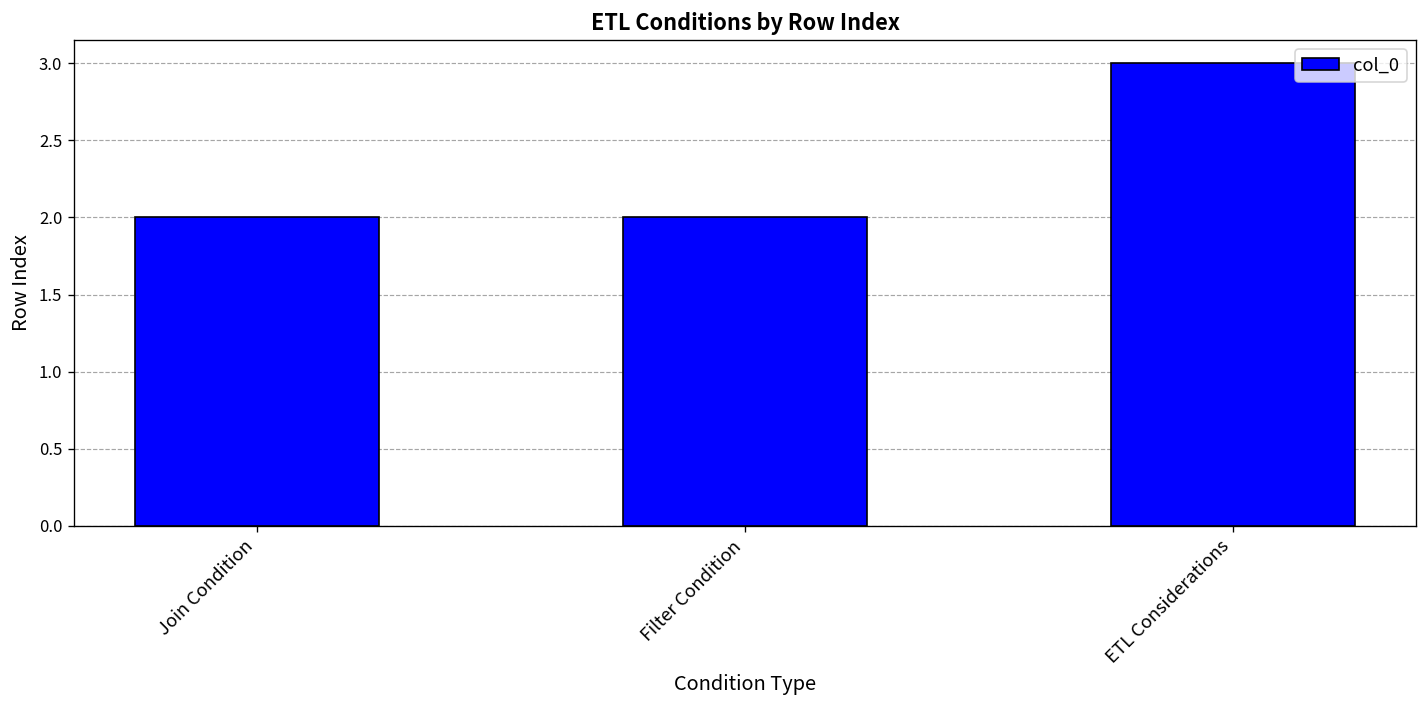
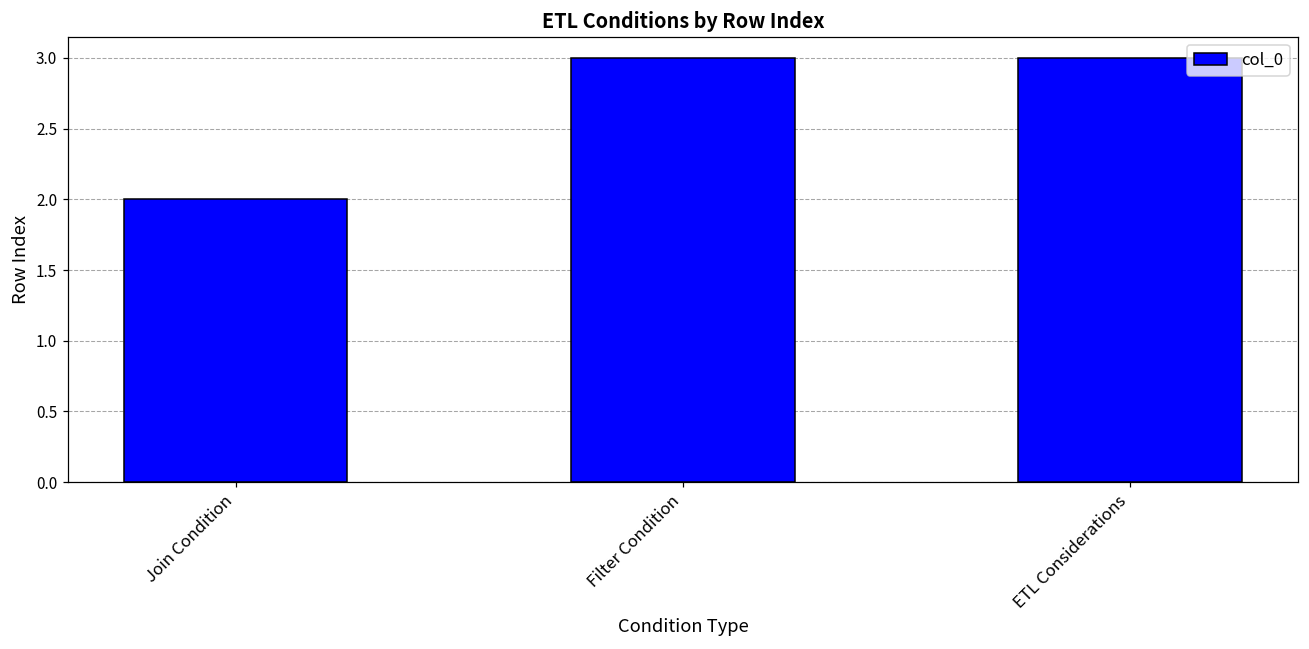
  {
    "Join Condition": 2,
-   "Filter Condition": 2,
+   "Filter Condition": 3,
    "ETL Considerations": 3
  }
